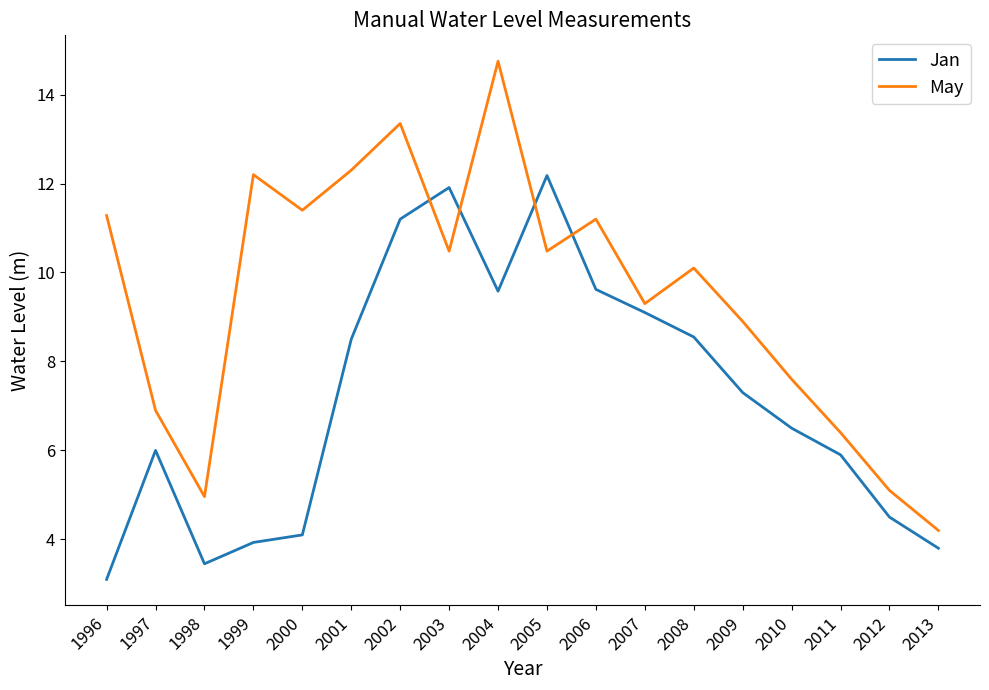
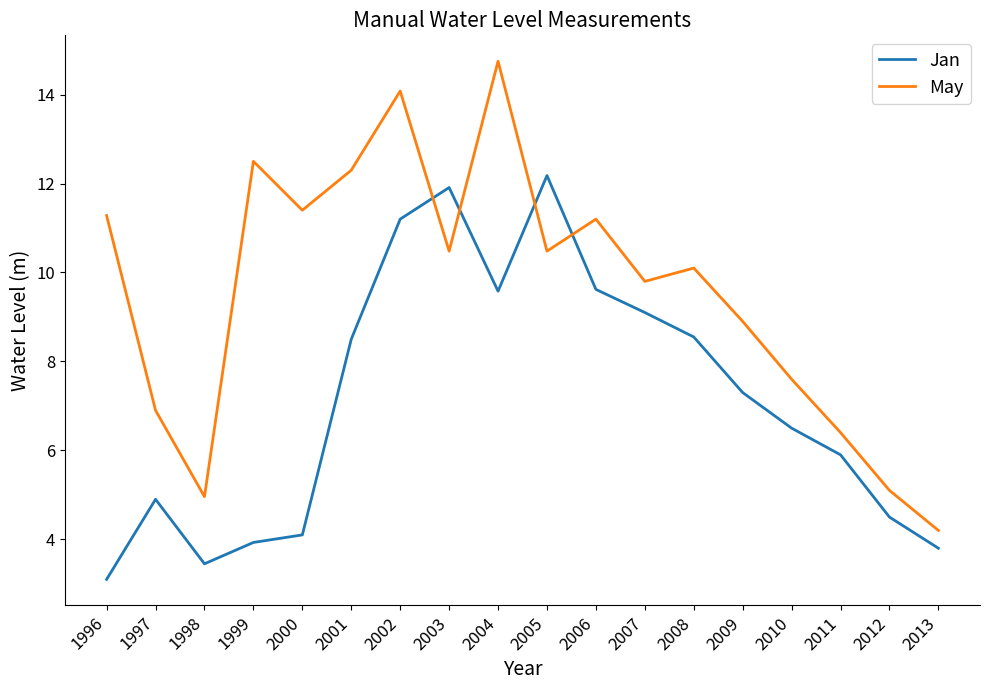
  {
    "Jan": {
      "1996": 3.1,
-     "1997": 6.0,
+     "1997": 4.9,
      "1998": 3.5,
      "1999": 3.9,
      "2000": 4.1,
      "2001": 8.5,
      "2002": 11.2,
      "2003": 11.9,
      "2004": 9.6,
      "2005": 12.2,
      "2006": 9.6,
      "2007": 9.1,
      "2008": 8.6,
      "2009": 7.3,
      "2010": 6.5,
      "2011": 5.9,
      "2012": 4.5,
      "2013": 3.8
    },
    "May": {
      "1996": 11.3,
      "1997": 6.9,
      "1998": 5.0,
-     "1999": 12.2,
+     "1999": 12.5,
      "2000": 11.4,
      "2001": 12.3,
-     "2002": 13.4,
+     "2002": 14.1,
      "2003": 10.5,
      "2004": 14.8,
      "2005": 10.5,
      "2006": 11.2,
-     "2007": 9.3,
+     "2007": 9.8,
      "2008": 10.1,
      "2009": 8.9,
      "2010": 7.6,
      "2011": 6.4,
      "2012": 5.1,
      "2013": 4.2
    }
  }
